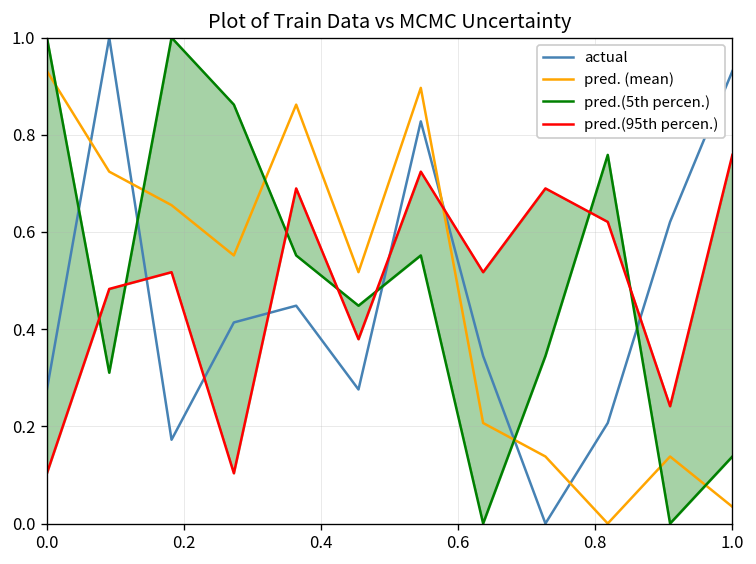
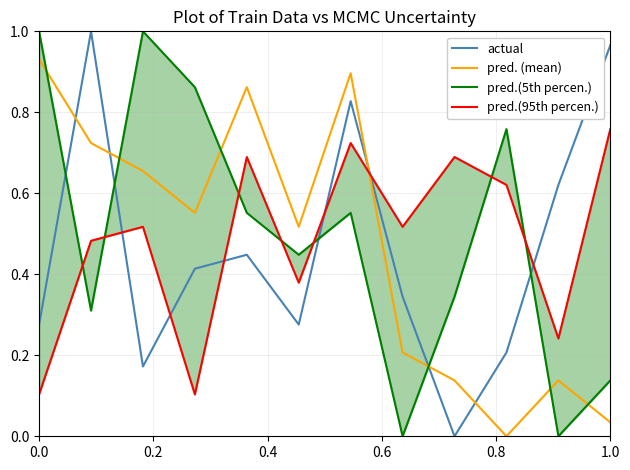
  {
    "actual": {
      "0.0": 0.28,
-     "1.0": 0.93
+     "1.0": 0.97
    },
    "pred. (mean)": {
      "0.0": 0.93,
      "1.0": 0.03
    },
    "pred.(95th percen.)": {
      "0.0": 0.10
    }
  }
